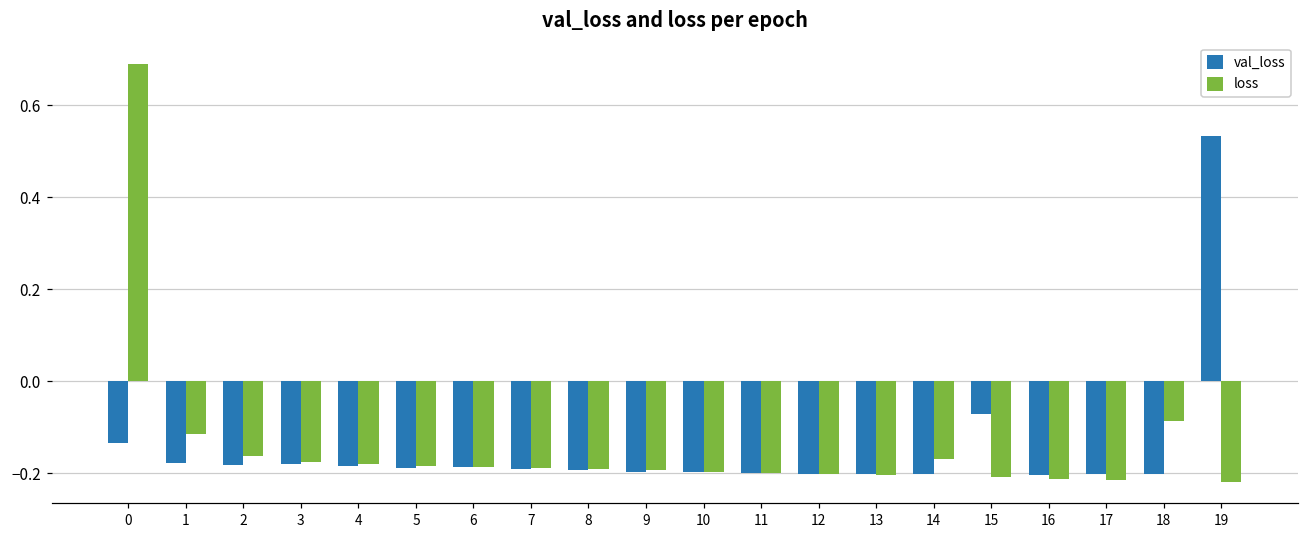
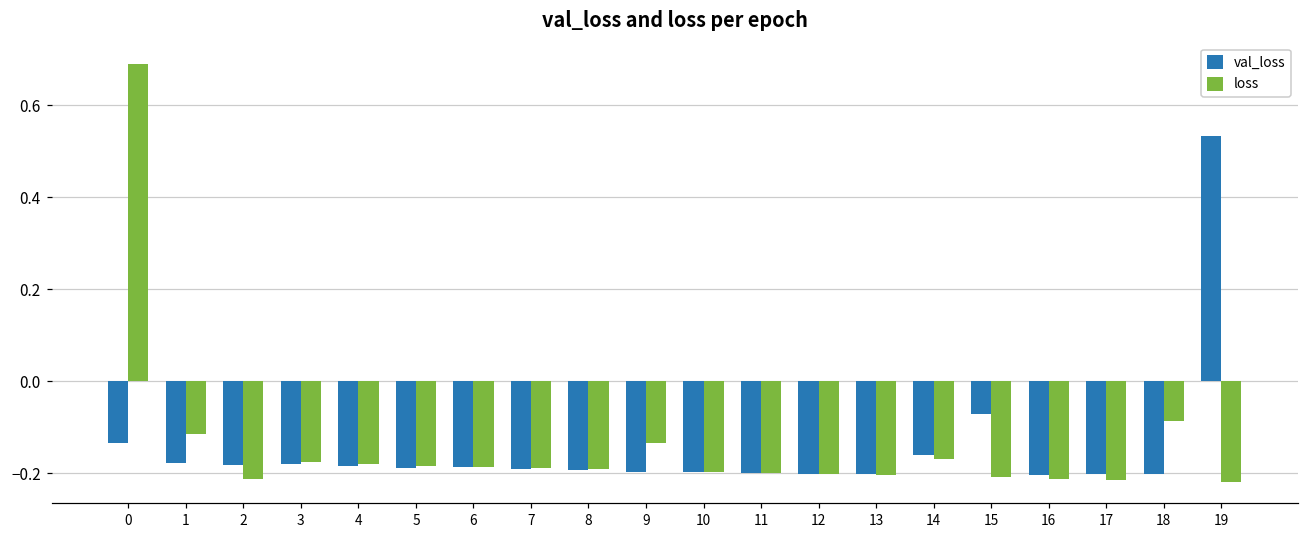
  {
    "val_loss": {
      "0": -0.13,
      "1": -0.18,
      "2": -0.18,
      "3": -0.18,
      "4": -0.19,
      "5": -0.19,
      "6": -0.19,
      "7": -0.19,
      "8": -0.19,
      "9": -0.20,
      "10": -0.20,
      "11": -0.20,
      "12": -0.20,
      "13": -0.20,
-     "14": -0.20,
+     "14": -0.16,
      "15": -0.07,
      "16": -0.20,
      "17": -0.20,
      "18": -0.20,
      "19": 0.53
    },
    "loss": {
      "0": 0.69,
      "1": -0.11,
-     "2": -0.16,
+     "2": -0.21,
      "3": -0.18,
      "4": -0.18,
      "5": -0.18,
      "6": -0.19,
      "7": -0.19,
      "8": -0.19,
-     "9": -0.19,
+     "9": -0.13,
      "10": -0.20,
      "11": -0.20,
      "12": -0.20,
      "13": -0.20,
      "14": -0.17,
      "15": -0.21,
      "16": -0.21,
      "17": -0.21,
      "18": -0.09,
      "19": -0.22
    }
  }
